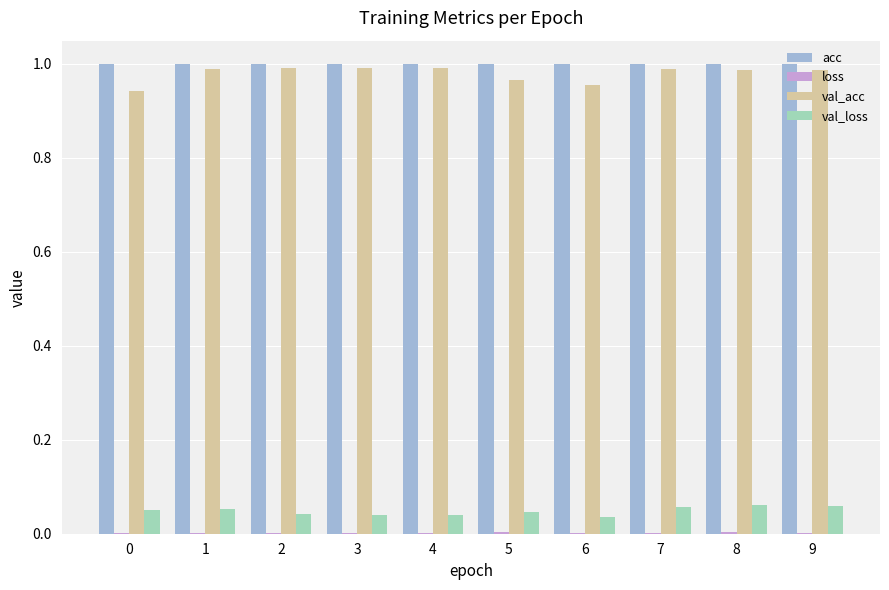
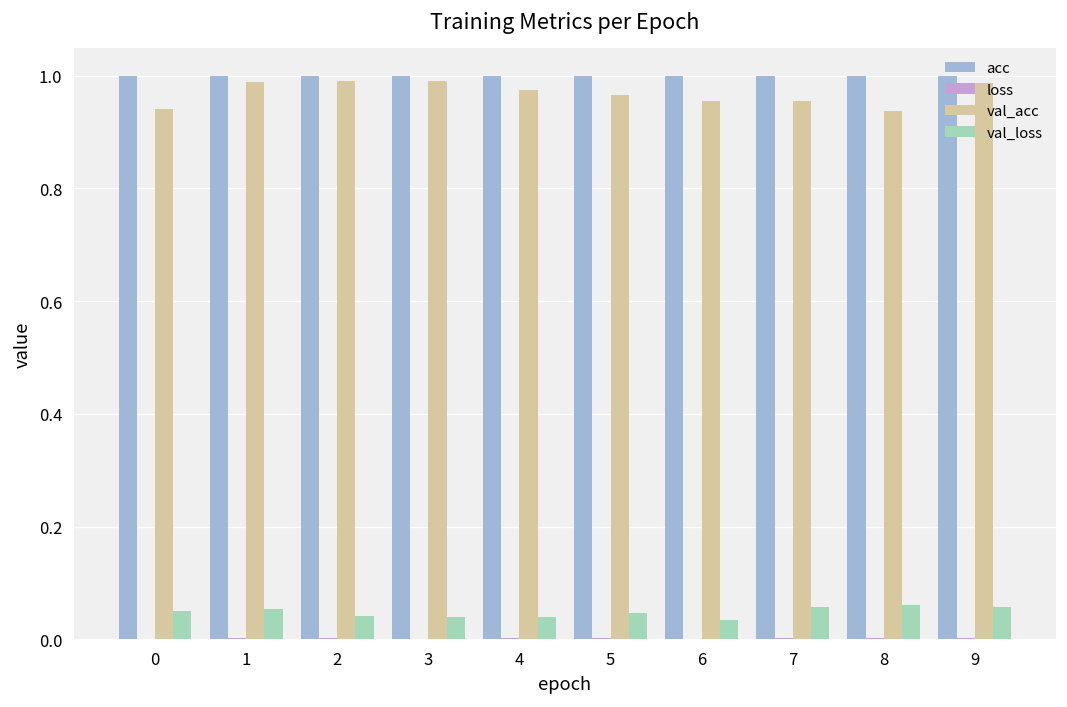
  {
    "val_acc": {
      "0": 0.94,
      "1": 0.99,
      "2": 0.99,
      "3": 0.99,
-     "4": 0.99,
+     "4": 0.97,
      "5": 0.97,
      "6": 0.95,
-     "7": 0.99,
-     "8": 0.99,
+     "7": 0.95,
+     "8": 0.94,
      "9": 0.99
    }
  }
